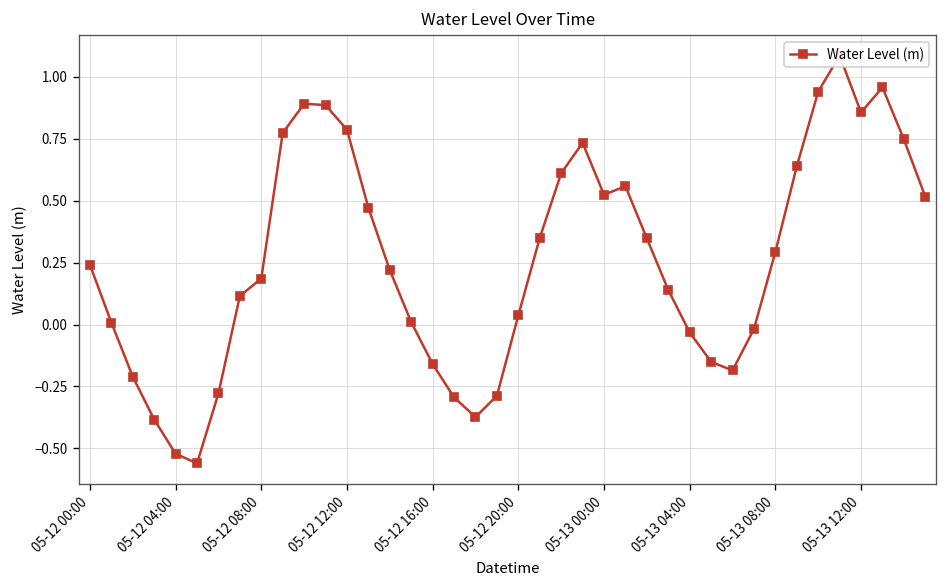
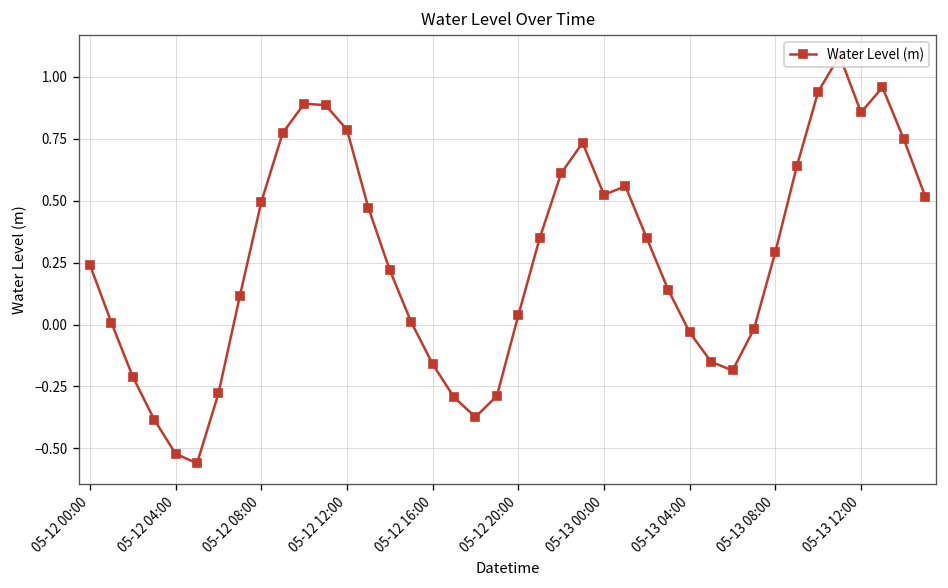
  {
    "05-12 00:00": 0.24,
    "05-12 04:00": -0.52,
-   "05-12 08:00": 0.19,
+   "05-12 08:00": 0.49,
    "05-12 12:00": 0.79,
    "05-12 16:00": -0.16,
    "05-12 20:00": 0.04,
    "05-13 00:00": 0.52,
    "05-13 04:00": -0.03,
    "05-13 08:00": 0.29,
    "05-13 12:00": 0.86
  }
